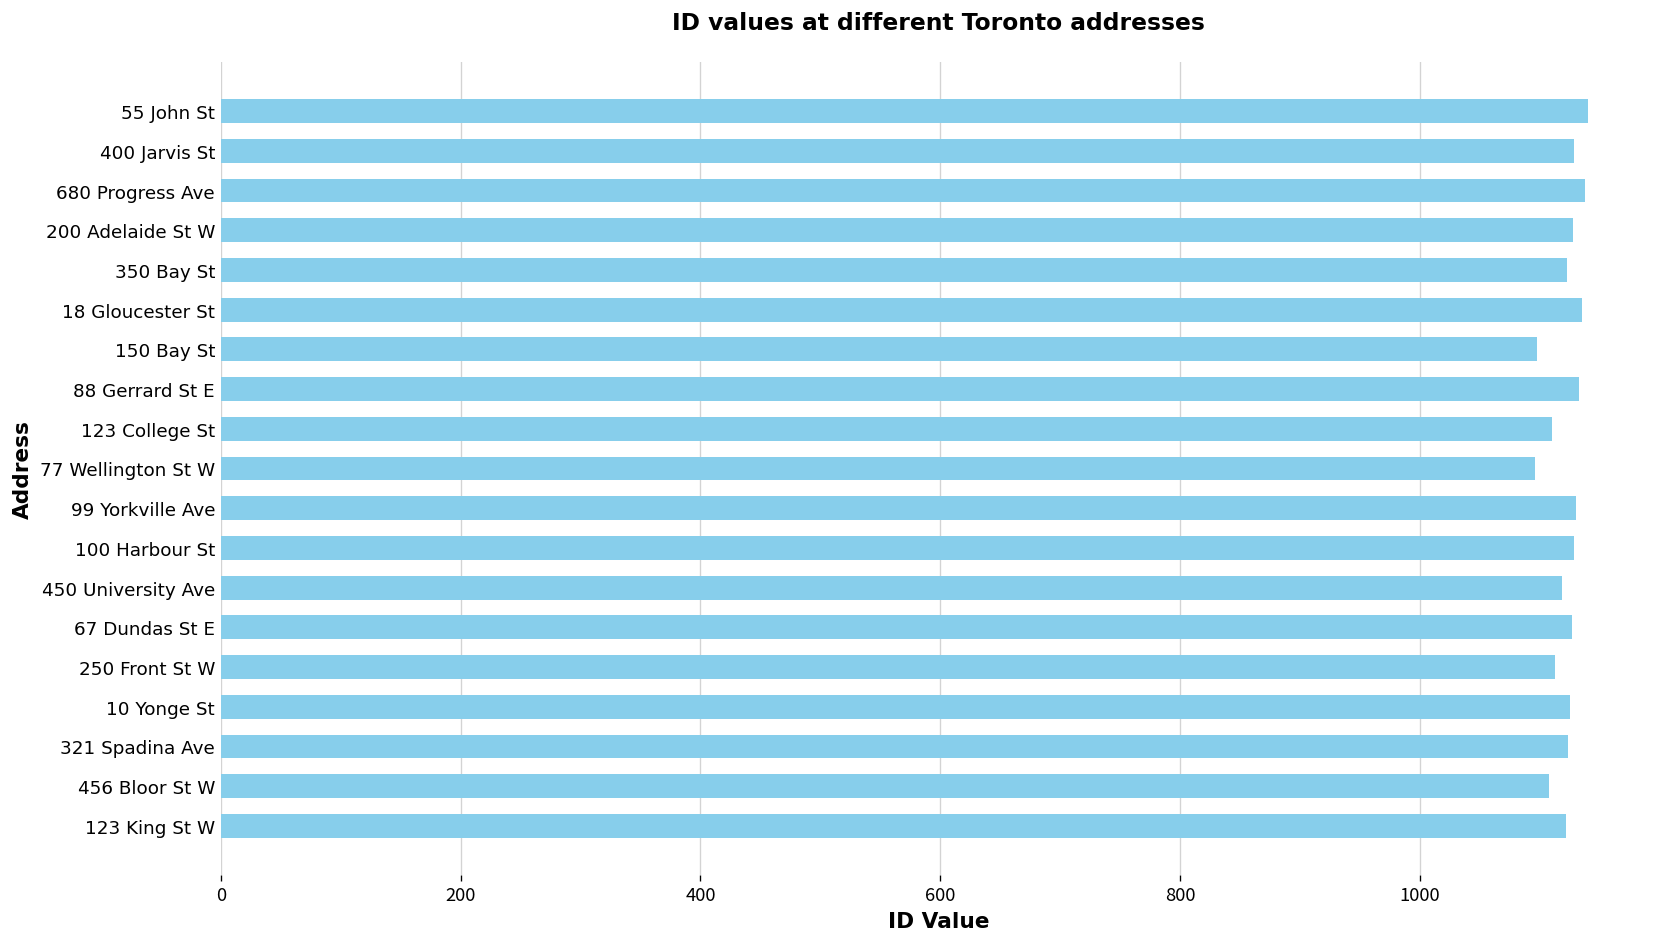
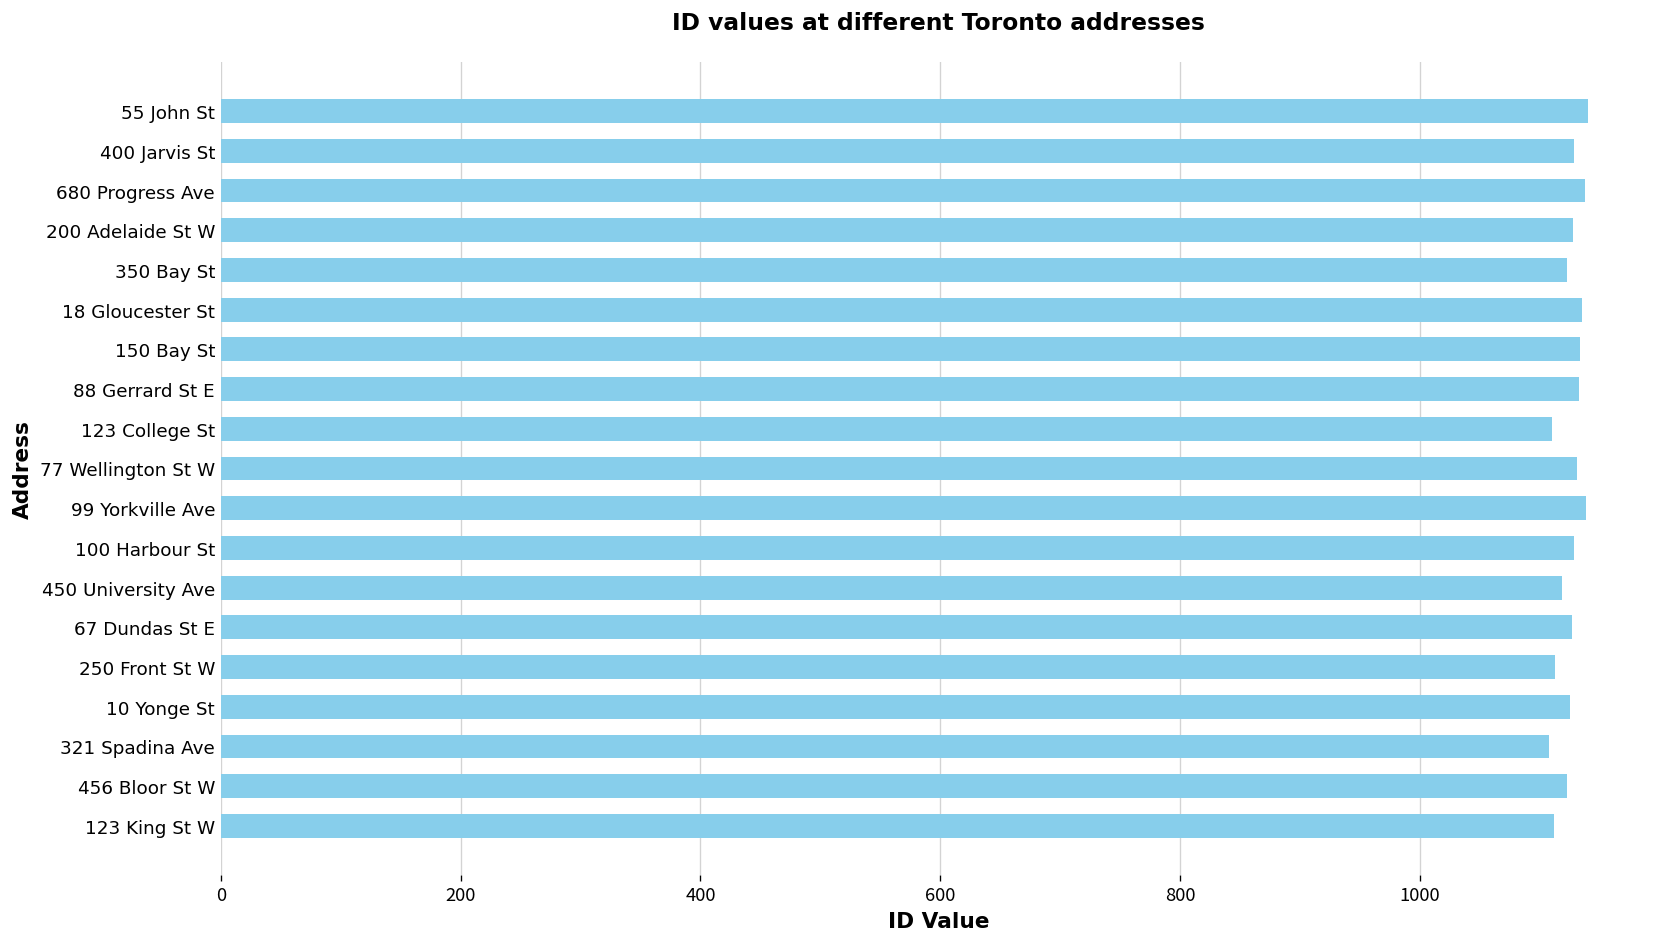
  {
    "55 John St": 1140,
    "400 Jarvis St": 1130,
    "680 Progress Ave": 1140,
    "200 Adelaide St W": 1130,
    "350 Bay St": 1120,
    "18 Gloucester St": 1140,
-   "150 Bay St": 1100,
+   "150 Bay St": 1130,
    "88 Gerrard St E": 1130,
    "123 College St": 1110,
-   "77 Wellington St W": 1100,
-   "99 Yorkville Ave": 1130,
+   "77 Wellington St W": 1130,
+   "99 Yorkville Ave": 1140,
    "100 Harbour St": 1130,
    "450 University Ave": 1120,
    "67 Dundas St E": 1130,
    "250 Front St W": 1110,
    "10 Yonge St": 1130,
-   "321 Spadina Ave": 1120,
-   "456 Bloor St W": 1110,
-   "123 King St W": 1120
+   "321 Spadina Ave": 1110,
+   "456 Bloor St W": 1120,
+   "123 King St W": 1110
  }
